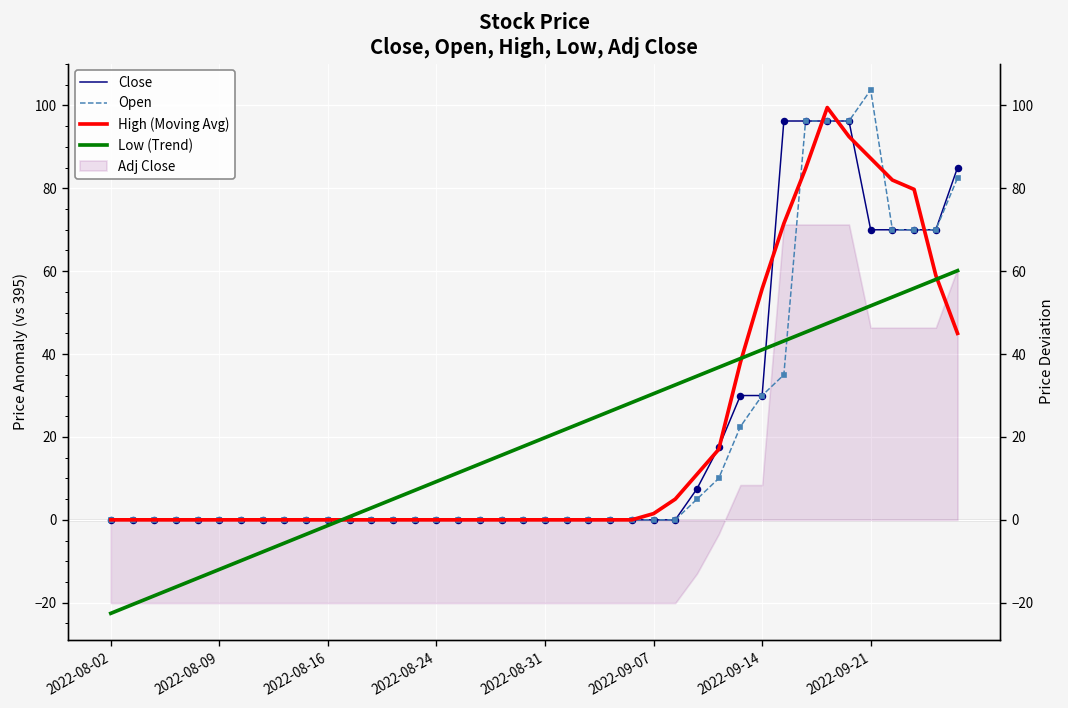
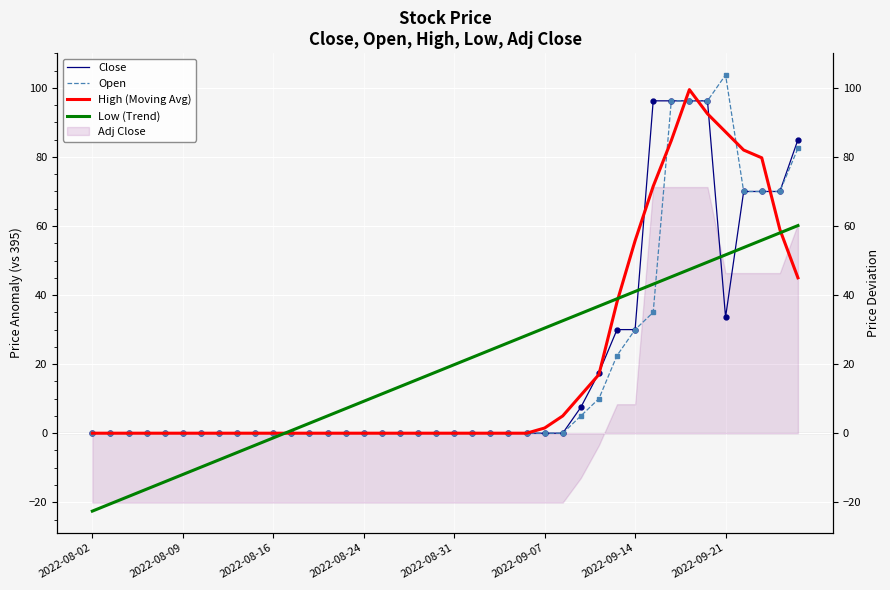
  {
    "Adj Close": {
      "2022-09-14": 8,
      "2022-09-21": 46
    },
    "Close": {
-     "2022-09-21": 70
+     "2022-09-21": 34
    },
    "Open": {
      "2022-09-21": 104
    },
    "High (Moving Avg)": {
      "2022-09-07": 2,
      "2022-09-14": 56,
      "2022-09-21": 87
    },
    "Low (Trend)": {
      "2022-08-02": -23,
      "2022-08-09": -12,
      "2022-08-16": -1,
      "2022-08-24": 9,
      "2022-08-31": 20,
      "2022-09-07": 30,
      "2022-09-14": 41,
      "2022-09-21": 52
    }
  }
